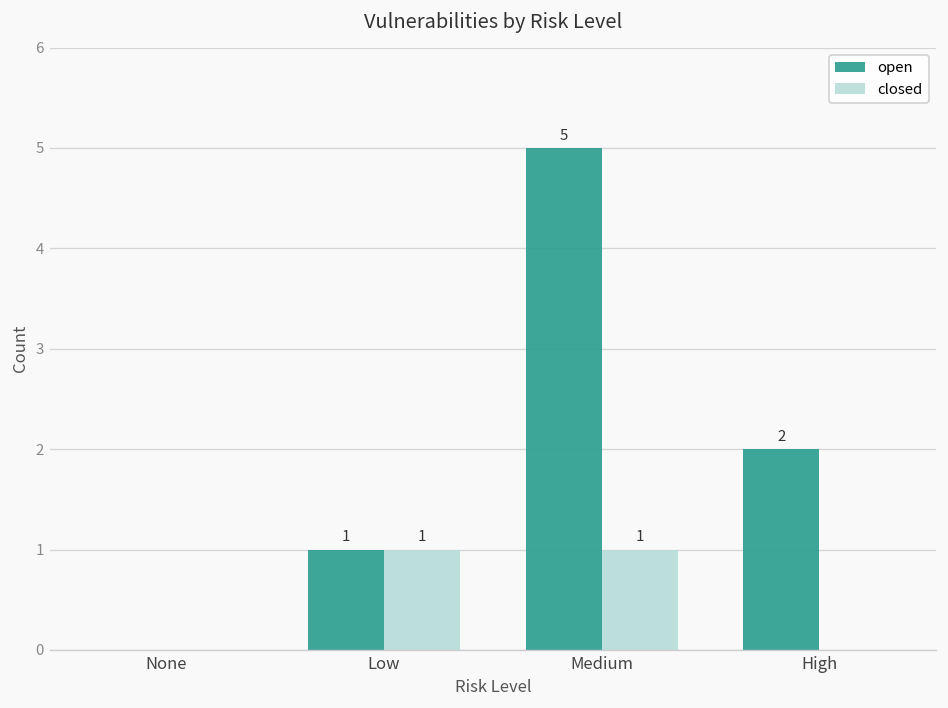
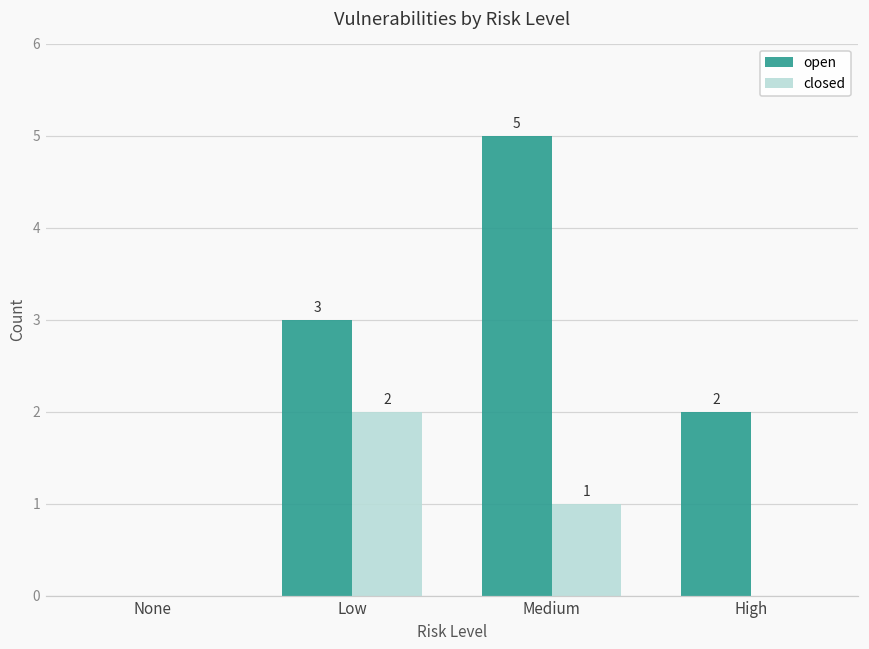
  {
    "open": {
-     "Low": 1,
+     "Low": 3,
      "Medium": 5,
      "High": 2
    },
    "closed": {
-     "Low": 1,
+     "Low": 2,
      "Medium": 1
    }
  }
